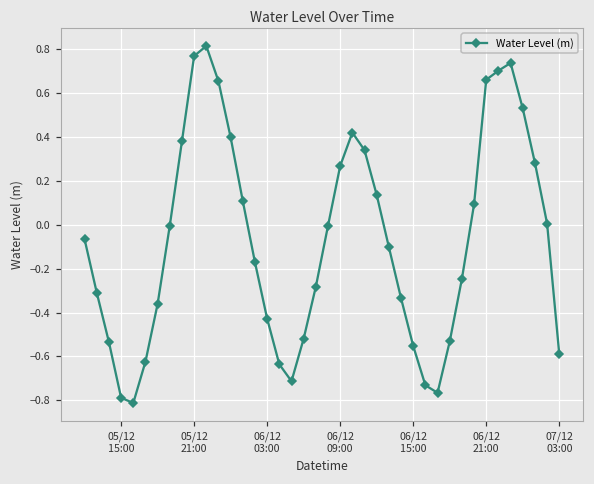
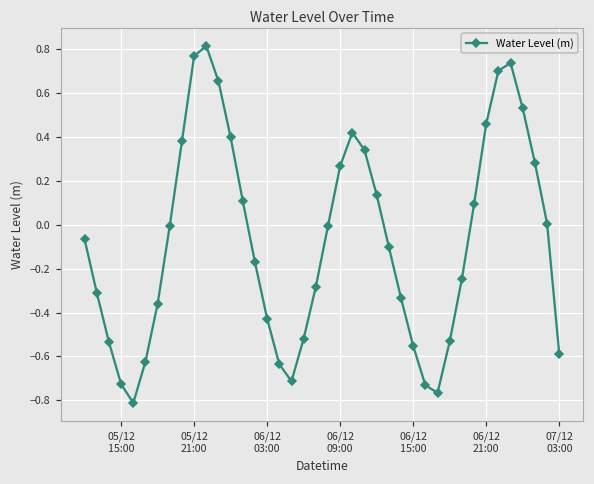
  {
-   "05/12 15:00": -0.79,
+   "05/12 15:00": -0.73,
    "05/12 21:00": 0.77,
    "06/12 03:00": -0.43,
    "06/12 09:00": 0.27,
    "06/12 15:00": -0.55,
-   "06/12 21:00": 0.66,
+   "06/12 21:00": 0.46,
    "07/12 03:00": -0.59
  }
